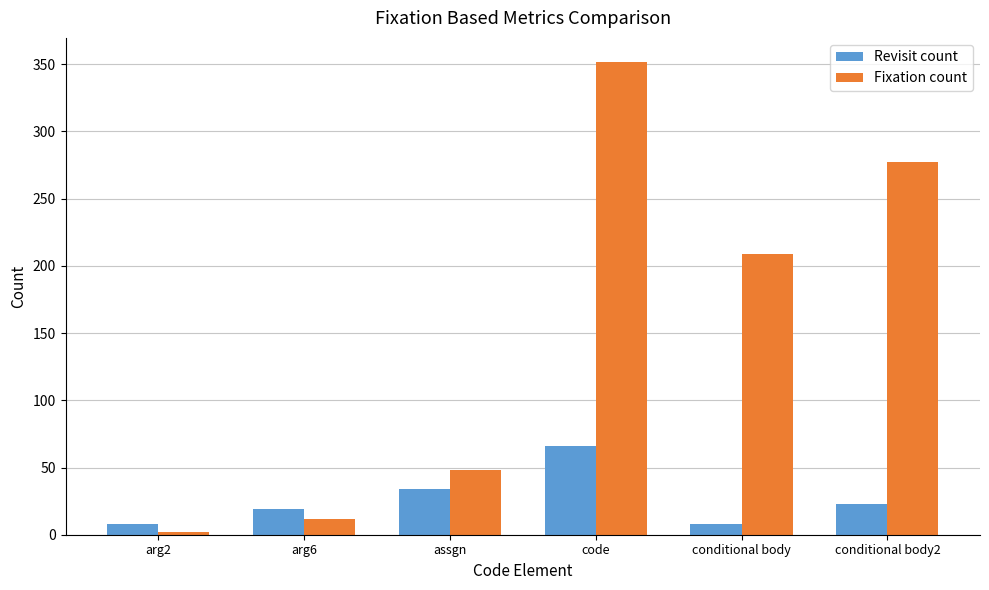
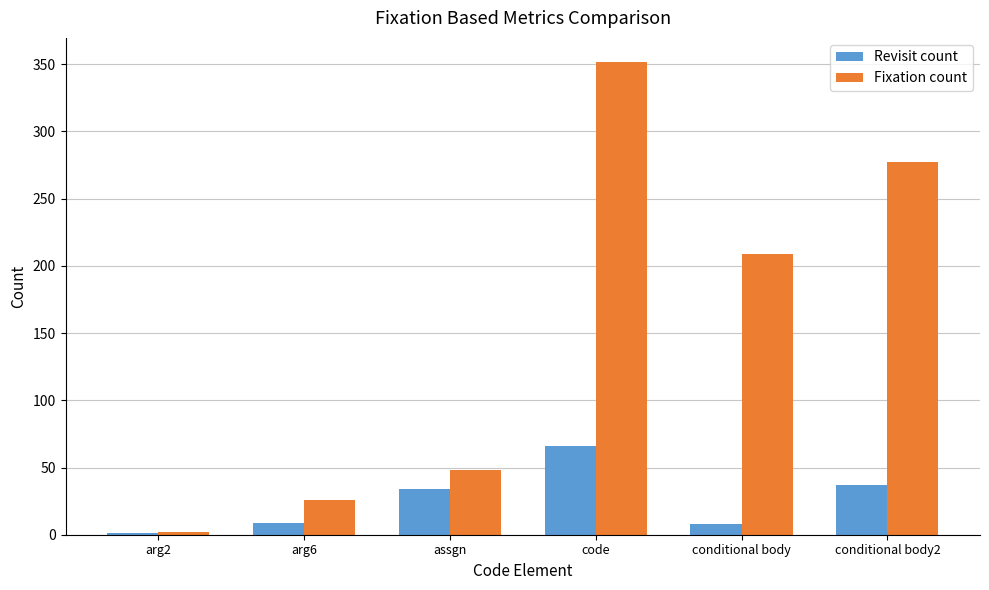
  {
    "Revisit count": {
-     "arg2": 8,
-     "arg6": 19,
+     "arg2": 1,
+     "arg6": 9,
      "assgn": 34,
      "code": 66,
      "conditional body": 8,
-     "conditional body2": 23
+     "conditional body2": 37
    },
    "Fixation count": {
      "arg2": 2,
-     "arg6": 12,
+     "arg6": 26,
      "assgn": 48,
      "code": 352,
      "conditional body": 209,
      "conditional body2": 277
    }
  }
